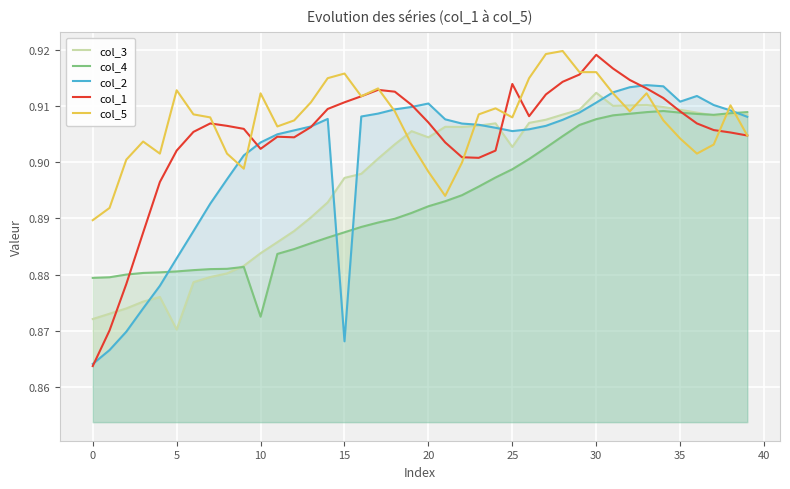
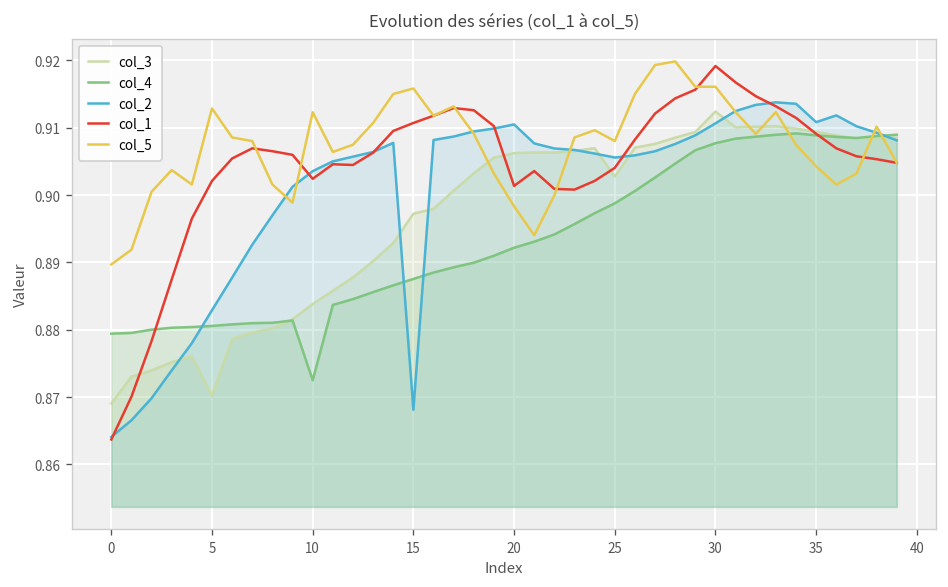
  {
    "col_3": {
-     "0": 0.872,
+     "0": 0.869,
      "5": 0.870,
      "10": 0.884,
      "15": 0.897,
-     "20": 0.904,
+     "20": 0.906,
      "25": 0.903,
      "30": 0.912
    },
    "col_4": {
      "0": 0.879,
      "5": 0.881,
      "10": 0.872,
      "15": 0.888,
      "20": 0.892,
      "25": 0.899,
      "30": 0.908
    },
    "col_2": {
      "5": 0.883,
      "10": 0.904,
      "15": 0.868,
      "20": 0.910,
      "25": 0.906,
      "30": 0.911,
      "35": 0.911
    },
    "col_1": {
      "5": 0.902,
      "10": 0.902,
      "15": 0.911,
-     "20": 0.907,
-     "25": 0.914,
+     "20": 0.901,
+     "25": 0.904,
      "30": 0.919
    },
    "col_5": {
      "0": 0.890,
      "5": 0.913,
      "10": 0.912,
      "15": 0.916,
      "20": 0.898,
      "25": 0.908,
      "30": 0.916,
      "35": 0.904
    }
  }
